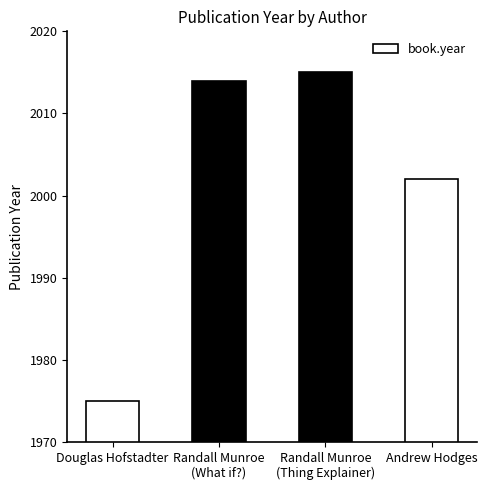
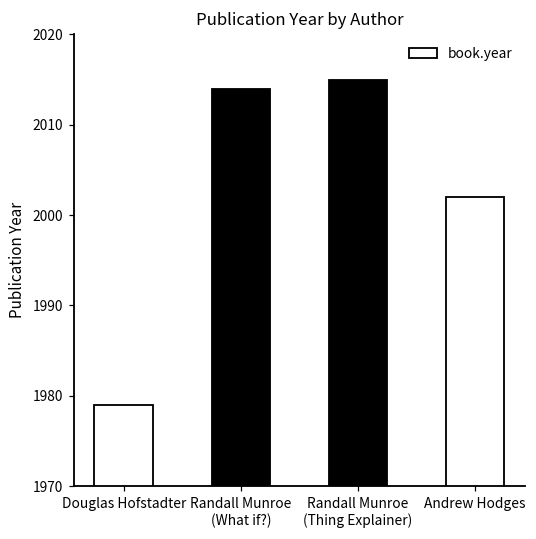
  {
-   "Douglas Hofstadter": 1975,
+   "Douglas Hofstadter": 1979,
    "Randall Munroe (What if?)": 2014,
    "Randall Munroe (Thing Explainer)": 2015,
    "Andrew Hodges": 2002
  }
